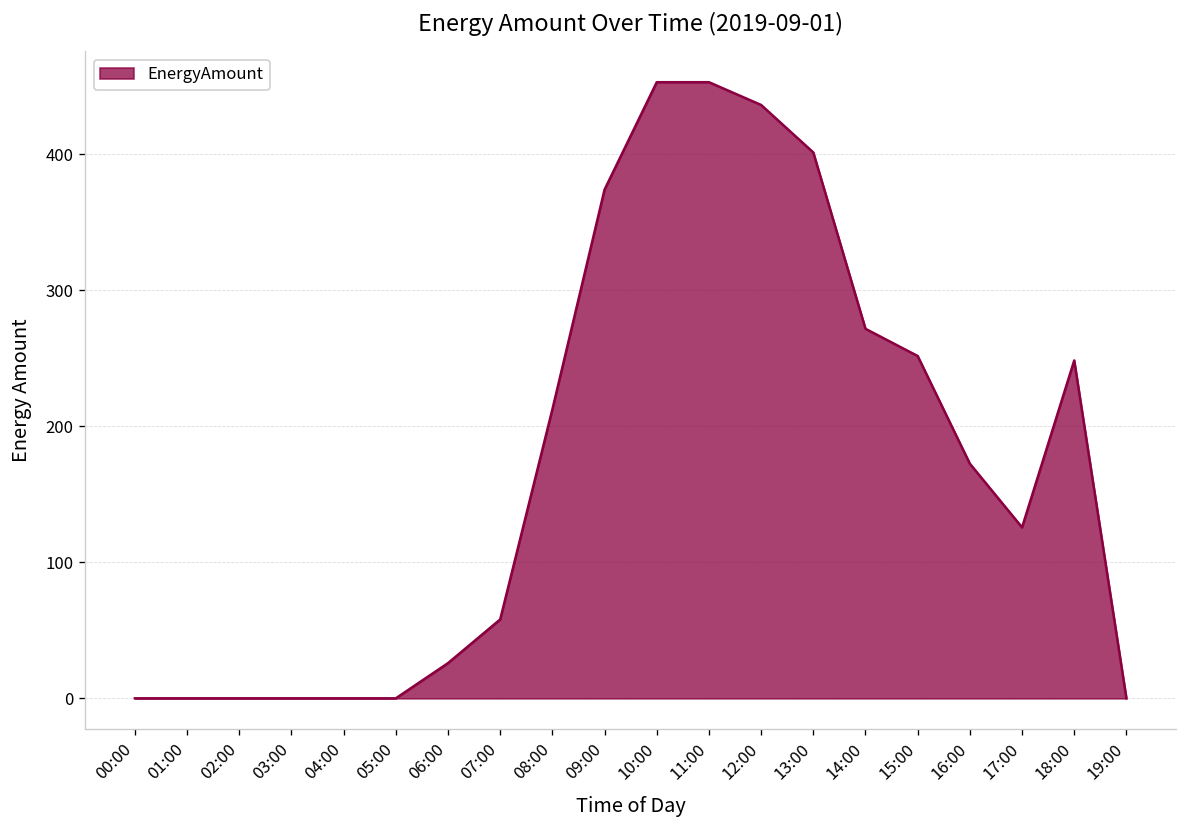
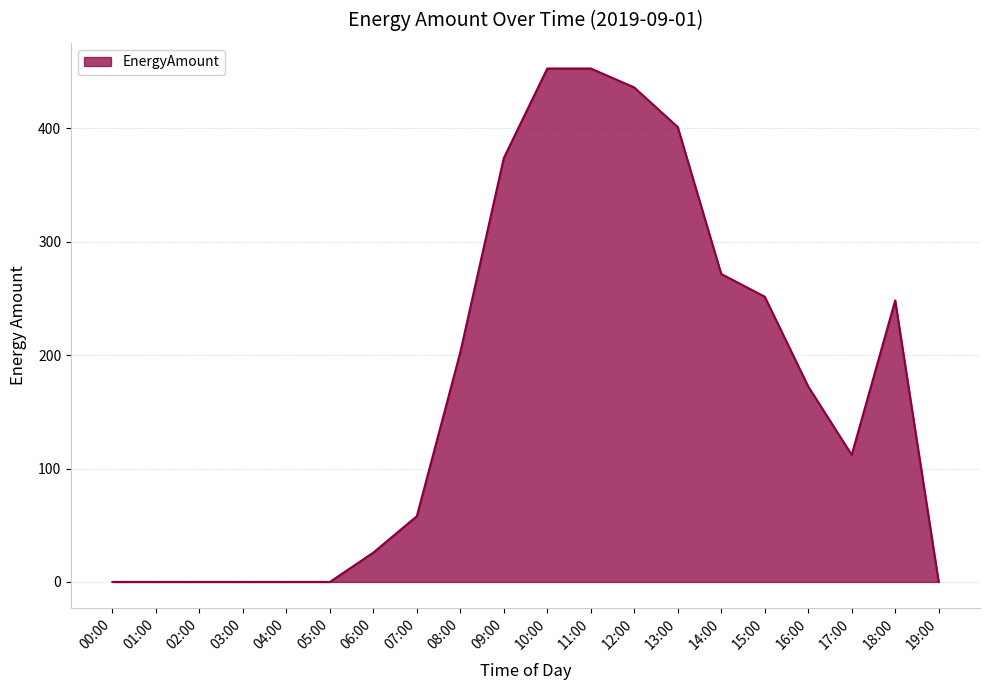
  {
    "00:00": 0,
    "01:00": 0,
    "02:00": 0,
    "03:00": 0,
    "04:00": 0,
    "05:00": 0,
    "06:00": 26,
    "07:00": 58,
-   "08:00": 212,
+   "08:00": 203,
    "09:00": 374,
    "10:00": 453,
    "11:00": 453,
    "12:00": 436,
    "13:00": 401,
    "14:00": 272,
    "15:00": 252,
    "16:00": 172,
-   "17:00": 126,
+   "17:00": 112,
    "18:00": 248,
    "19:00": 0
  }
